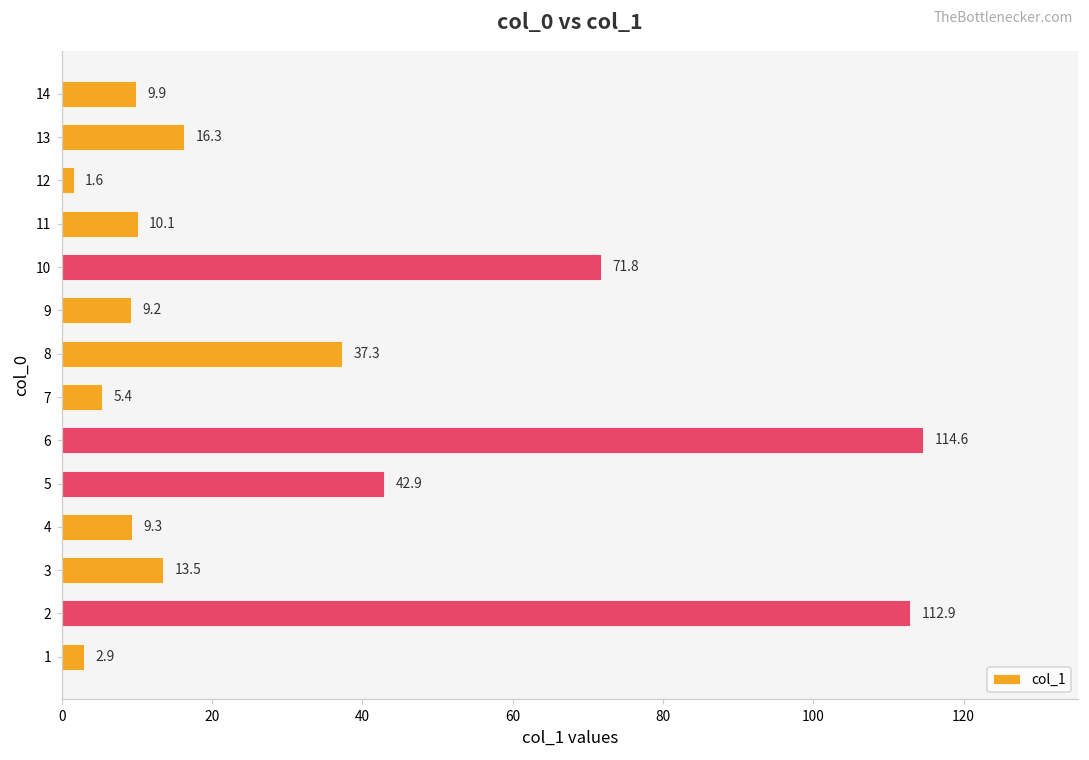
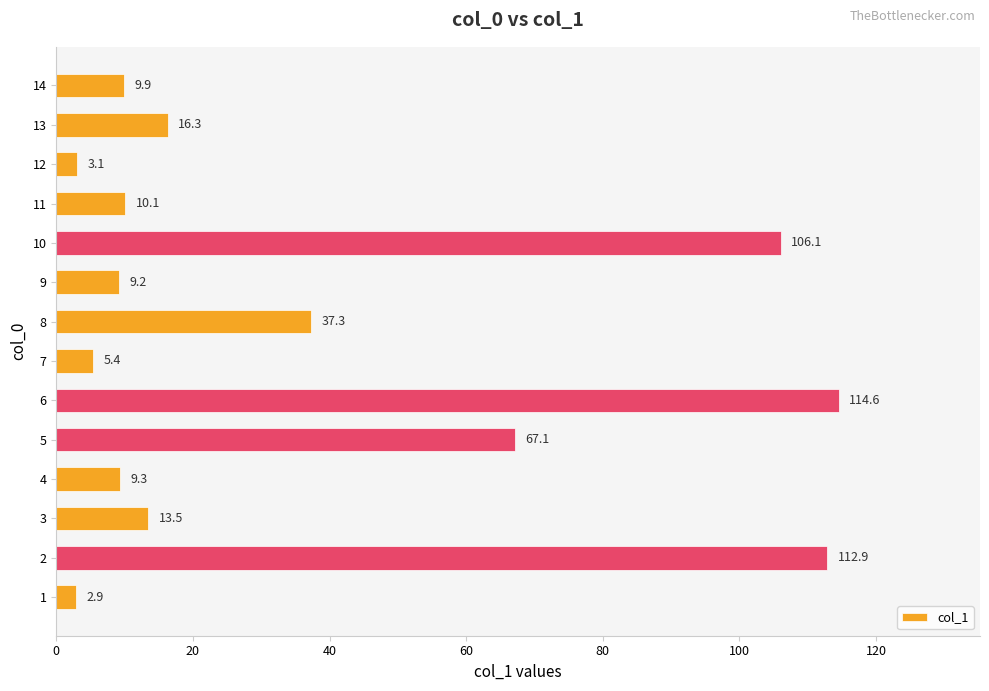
  {
    "14": 9.9,
    "13": 16.3,
-   "12": 1.6,
+   "12": 3.1,
    "11": 10.1,
-   "10": 71.8,
+   "10": 106.1,
    "9": 9.2,
    "8": 37.3,
    "7": 5.4,
    "6": 114.6,
-   "5": 42.9,
+   "5": 67.1,
    "4": 9.3,
    "3": 13.5,
    "2": 112.9,
    "1": 2.9
  }
